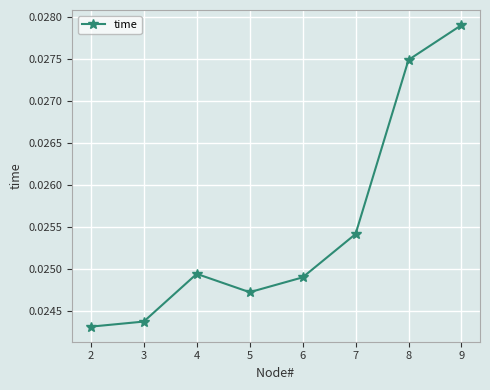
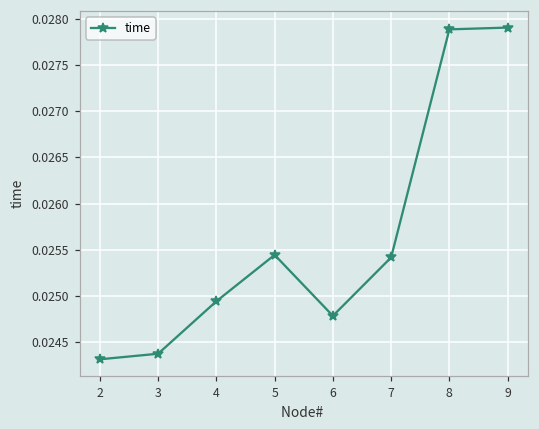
  {
    "2": 0.0243,
    "3": 0.0244,
    "4": 0.0249,
-   "5": 0.0247,
-   "6": 0.0249,
+   "5": 0.0254,
+   "6": 0.0248,
    "7": 0.0254,
-   "8": 0.0275,
+   "8": 0.0279,
    "9": 0.0279
  }
